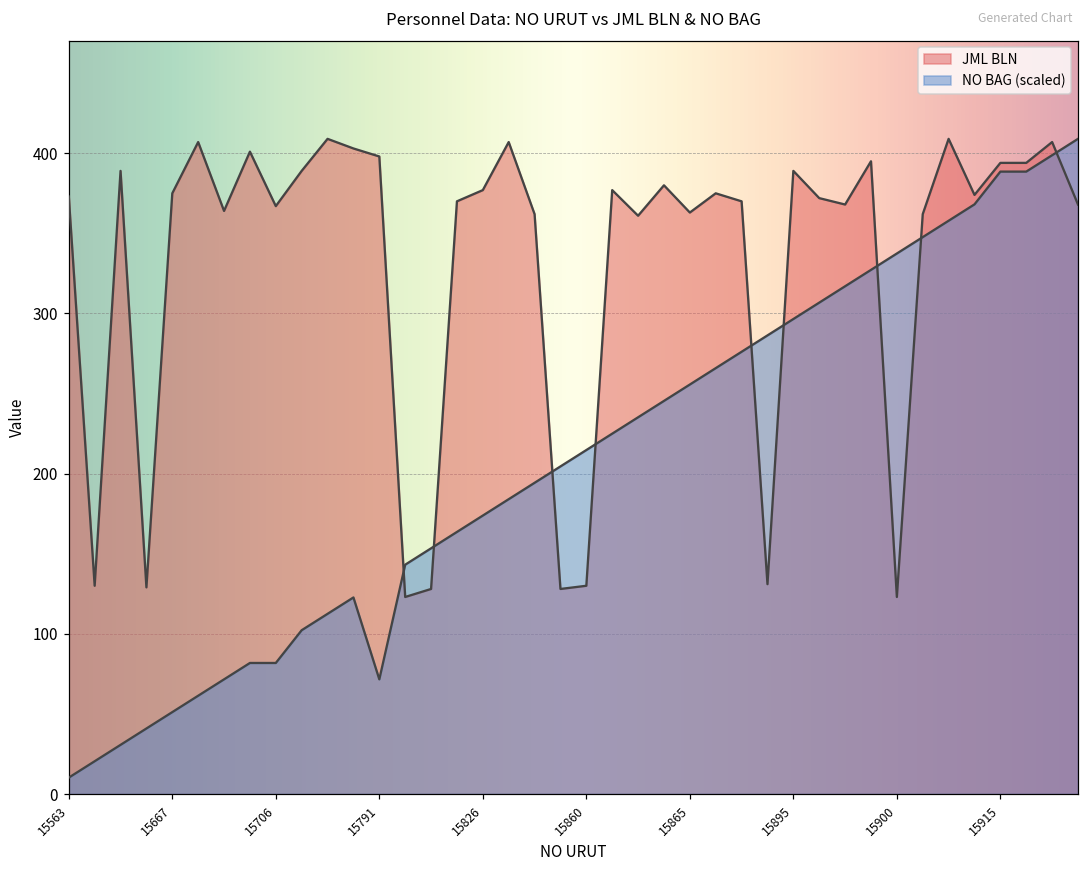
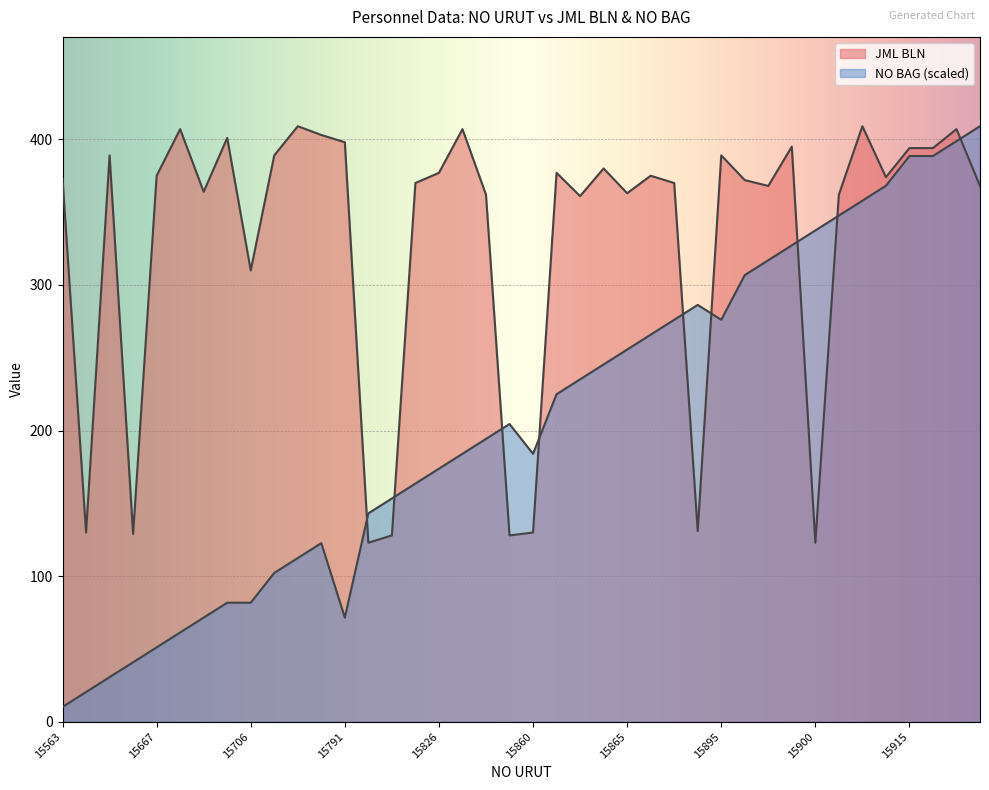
  {
    "JML BLN": {
      "15563": 373,
      "15667": 375,
-     "15706": 367,
+     "15706": 310,
      "15791": 398,
      "15826": 377,
      "15860": 130,
      "15865": 363,
      "15895": 389,
      "15900": 123,
      "15915": 394
    },
    "NO BAG (scaled)": {
      "15563": 10,
      "15667": 51,
      "15706": 82,
      "15791": 72,
      "15826": 174,
-     "15860": 215,
+     "15860": 184,
      "15865": 256,
-     "15895": 297,
+     "15895": 276,
      "15900": 337,
      "15915": 389
    }
  }
